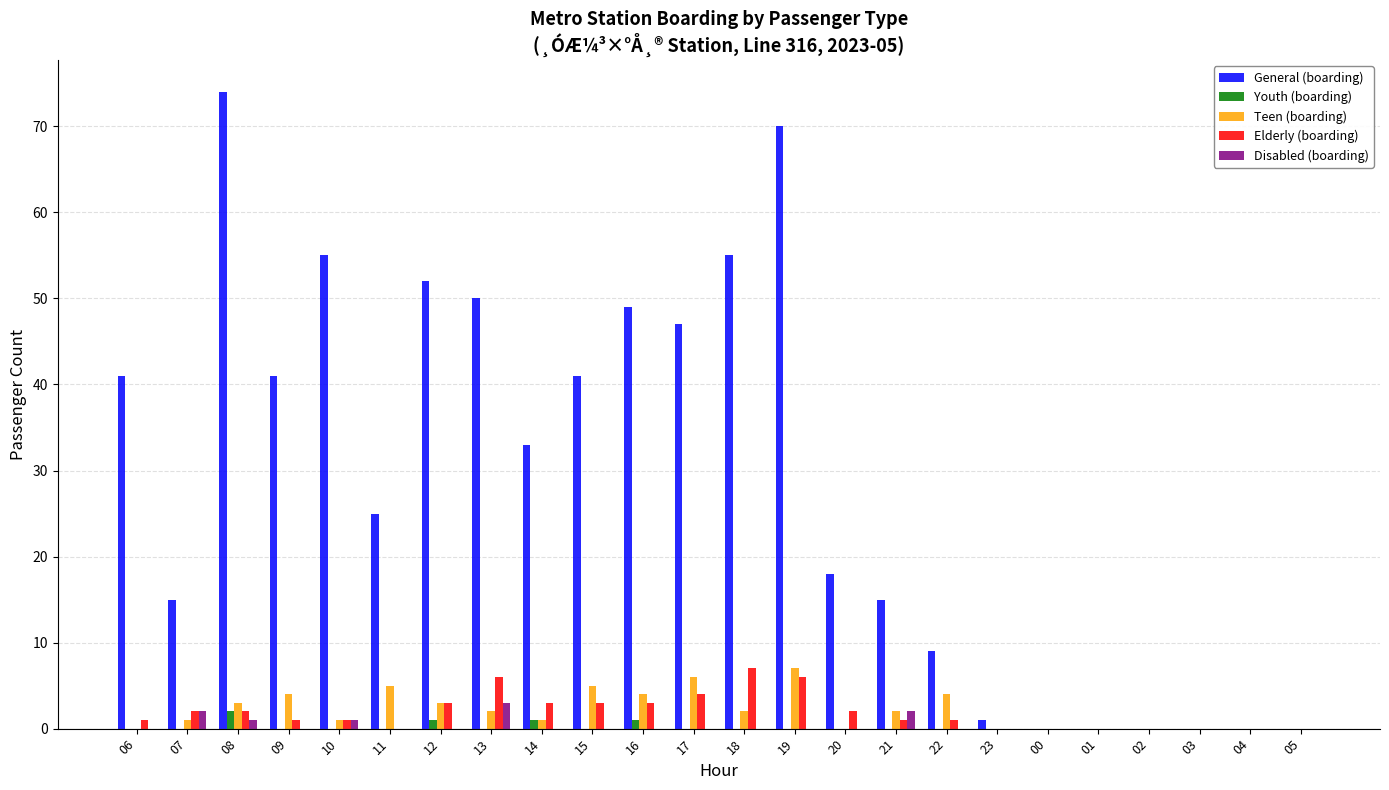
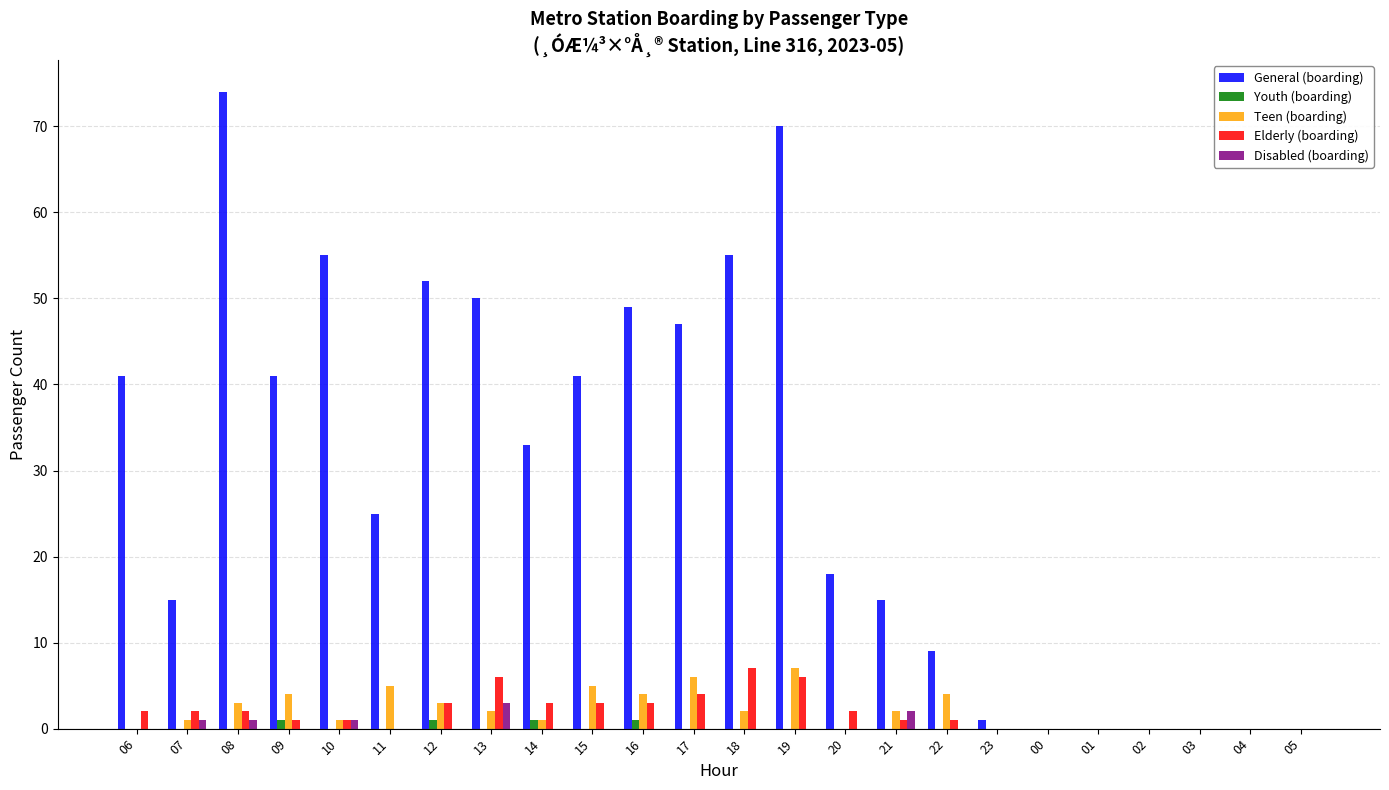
  {
    "General (boarding)": {
      "06": 41,
      "07": 15,
      "08": 74,
      "09": 41,
      "10": 55,
      "11": 25,
      "12": 52,
      "13": 50,
      "14": 33,
      "15": 41,
      "16": 49,
      "17": 47,
      "18": 55,
      "19": 70,
      "20": 18,
      "21": 15,
      "22": 9,
      "23": 1,
      "00": 0,
      "01": 0,
      "02": 0,
      "03": 0,
      "04": 0,
      "05": 0
    },
    "Youth (boarding)": {
      "06": 0,
      "07": 0,
-     "08": 2,
-     "09": 0,
+     "08": 0,
+     "09": 1,
      "10": 0,
      "11": 0,
      "12": 1,
      "13": 0,
      "14": 1,
      "15": 0,
      "16": 1,
      "17": 0,
      "18": 0,
      "19": 0,
      "20": 0,
      "21": 0,
      "22": 0,
      "23": 0,
      "00": 0,
      "01": 0,
      "02": 0,
      "03": 0,
      "04": 0,
      "05": 0
    },
    "Teen (boarding)": {
      "06": 0,
      "07": 1,
      "08": 3,
      "09": 4,
      "10": 1,
      "11": 5,
      "12": 3,
      "13": 2,
      "14": 1,
      "15": 5,
      "16": 4,
      "17": 6,
      "18": 2,
      "19": 7,
      "20": 0,
      "21": 2,
      "22": 4,
      "23": 0,
      "00": 0,
      "01": 0,
      "02": 0,
      "03": 0,
      "04": 0,
      "05": 0
    },
    "Elderly (boarding)": {
-     "06": 1,
+     "06": 2,
      "07": 2,
      "08": 2,
      "09": 1,
      "10": 1,
      "11": 0,
      "12": 3,
      "13": 6,
      "14": 3,
      "15": 3,
      "16": 3,
      "17": 4,
      "18": 7,
      "19": 6,
      "20": 2,
      "21": 1,
      "22": 1,
      "23": 0,
      "00": 0,
      "01": 0,
      "02": 0,
      "03": 0,
      "04": 0,
      "05": 0
    },
    "Disabled (boarding)": {
      "06": 0,
-     "07": 2,
+     "07": 1,
      "08": 1,
      "09": 0,
      "10": 1,
      "11": 0,
      "12": 0,
      "13": 3,
      "14": 0,
      "15": 0,
      "16": 0,
      "17": 0,
      "18": 0,
      "19": 0,
      "20": 0,
      "21": 2,
      "22": 0,
      "23": 0,
      "00": 0,
      "01": 0,
      "02": 0,
      "03": 0,
      "04": 0,
      "05": 0
    }
  }
